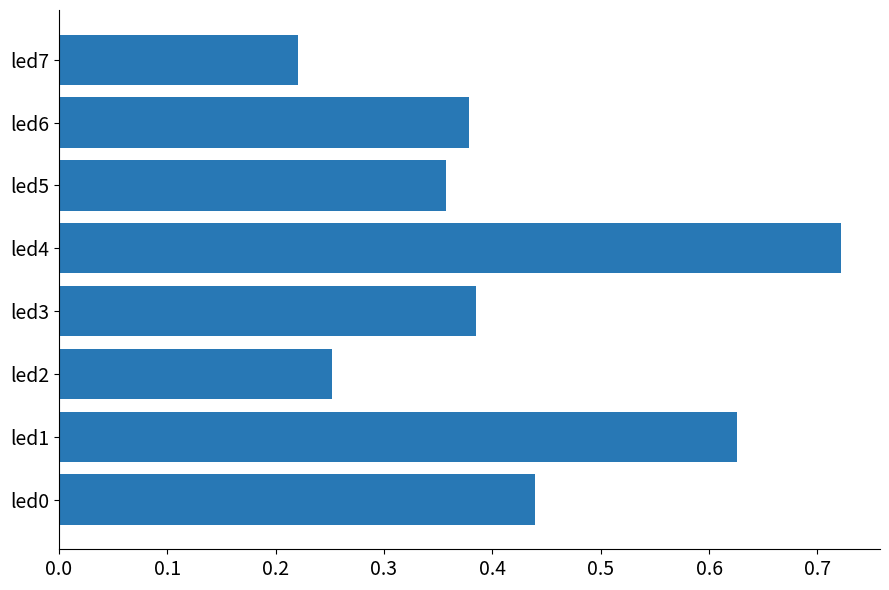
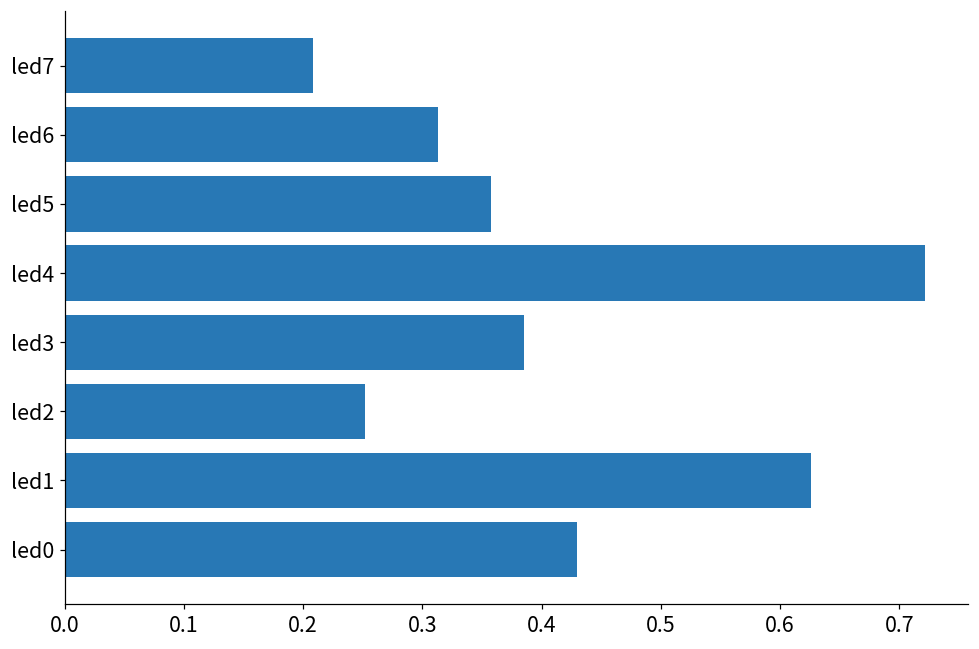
  {
-   "led7": 0.221,
-   "led6": 0.378,
+   "led7": 0.208,
+   "led6": 0.313,
    "led5": 0.358,
    "led4": 0.722,
    "led3": 0.385,
    "led2": 0.252,
    "led1": 0.626,
-   "led0": 0.439
+   "led0": 0.430
  }
